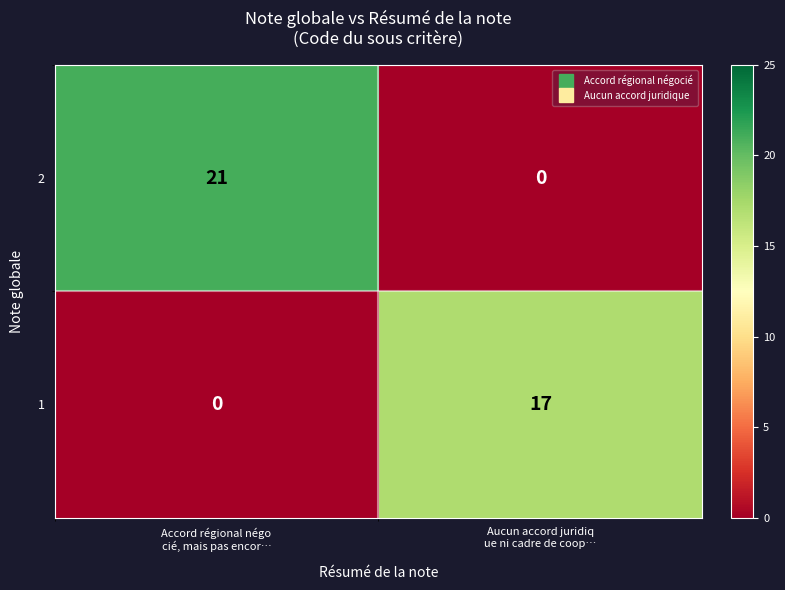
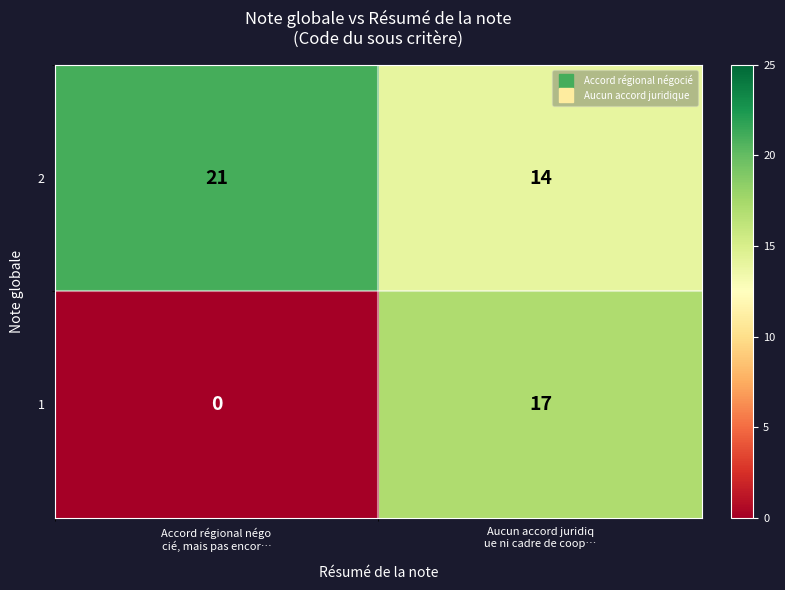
  {
    "2": {
      "Accord régional négo cié, mais pas encor…": 21,
-     "Aucun accord juridiq ue ni cadre de coop…": 0
+     "Aucun accord juridiq ue ni cadre de coop…": 14
    },
    "1": {
      "Accord régional négo cié, mais pas encor…": 0,
      "Aucun accord juridiq ue ni cadre de coop…": 17
    }
  }
